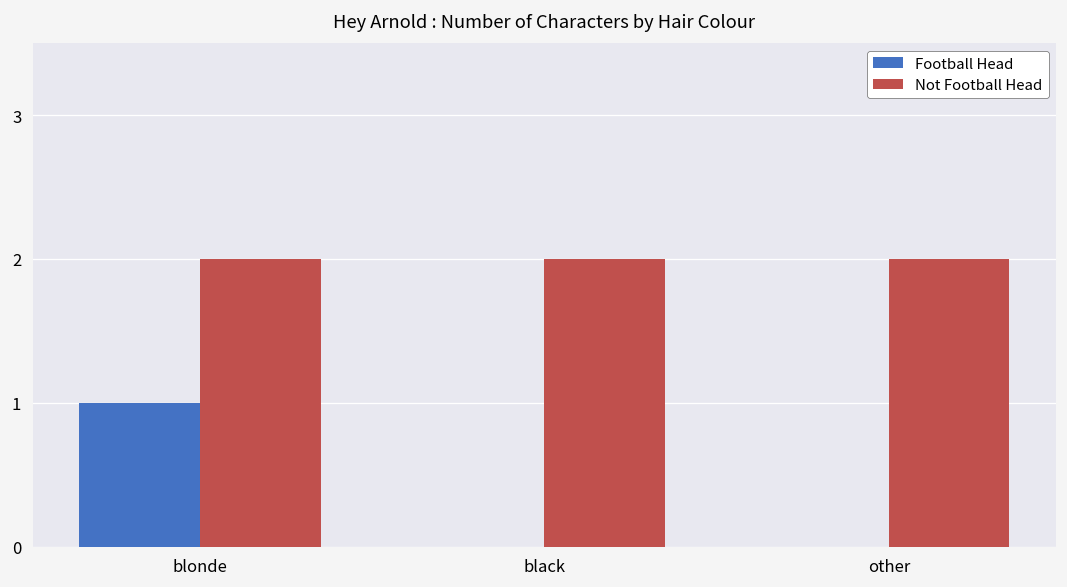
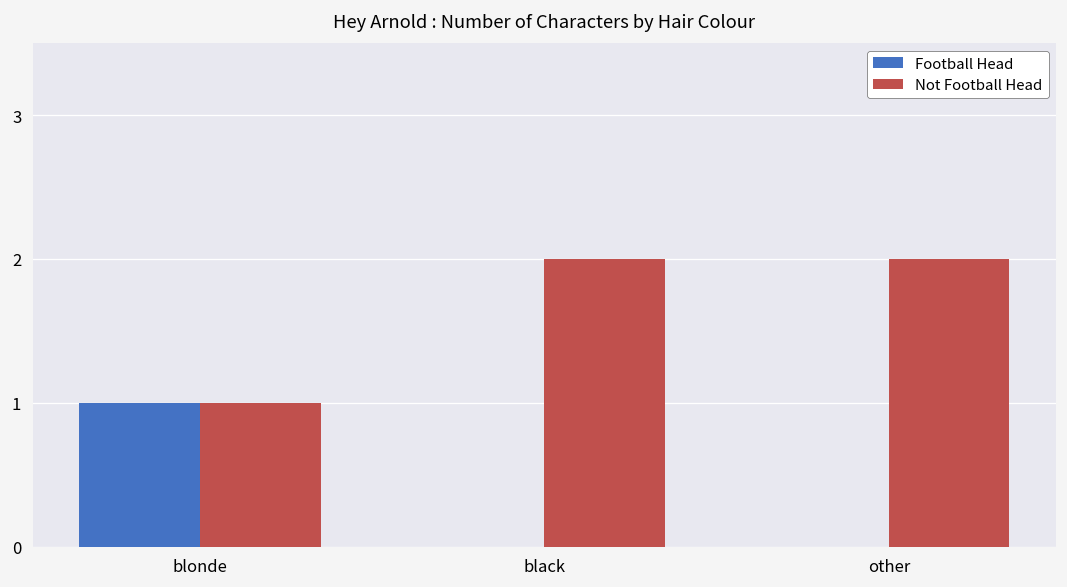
  {
    "Football Head": {
      "blonde": 1,
      "black": 0,
      "other": 0
    },
    "Not Football Head": {
-     "blonde": 2,
+     "blonde": 1,
      "black": 2,
      "other": 2
    }
  }
